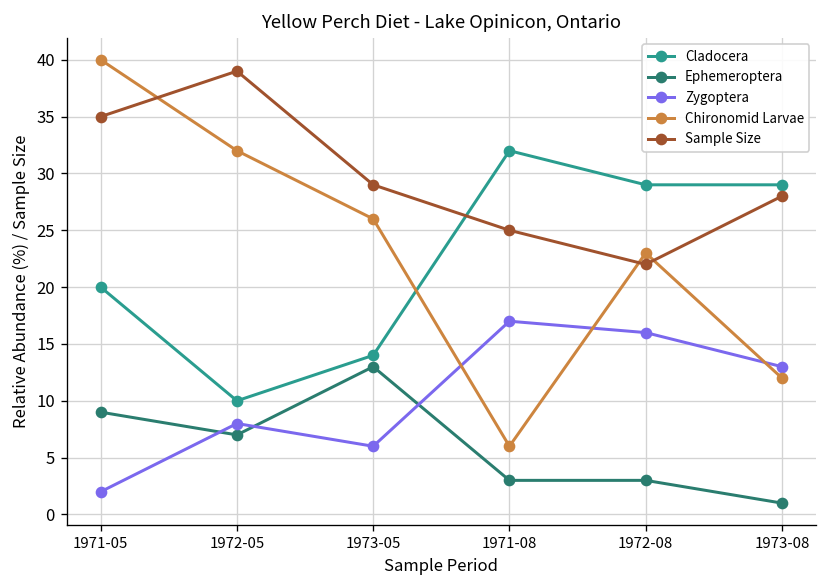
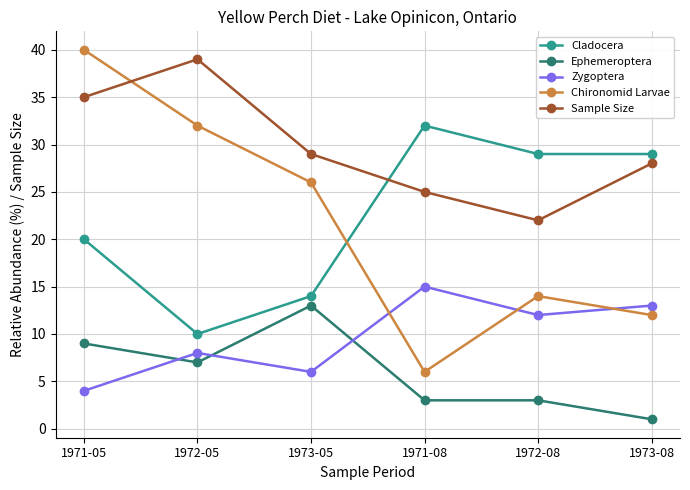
  {
    "Zygoptera": {
-     "1971-05": 2,
+     "1971-05": 4,
      "1972-05": 8,
      "1973-05": 6,
-     "1971-08": 17,
-     "1972-08": 16,
+     "1971-08": 15,
+     "1972-08": 12,
      "1973-08": 13
    },
    "Chironomid Larvae": {
      "1971-05": 40,
      "1972-05": 32,
      "1973-05": 26,
      "1971-08": 6,
-     "1972-08": 23,
+     "1972-08": 14,
      "1973-08": 12
    },
    "Sample Size": {
      "1971-05": 35,
      "1972-05": 39,
      "1973-05": 29,
      "1971-08": 25,
      "1972-08": 22,
      "1973-08": 28
    }
  }
